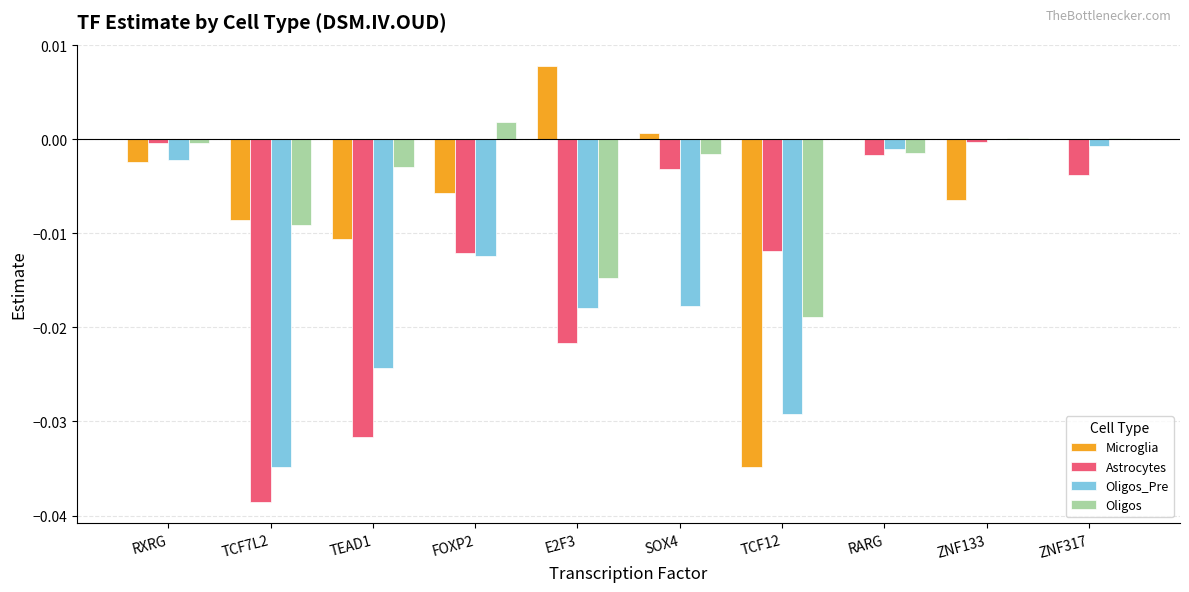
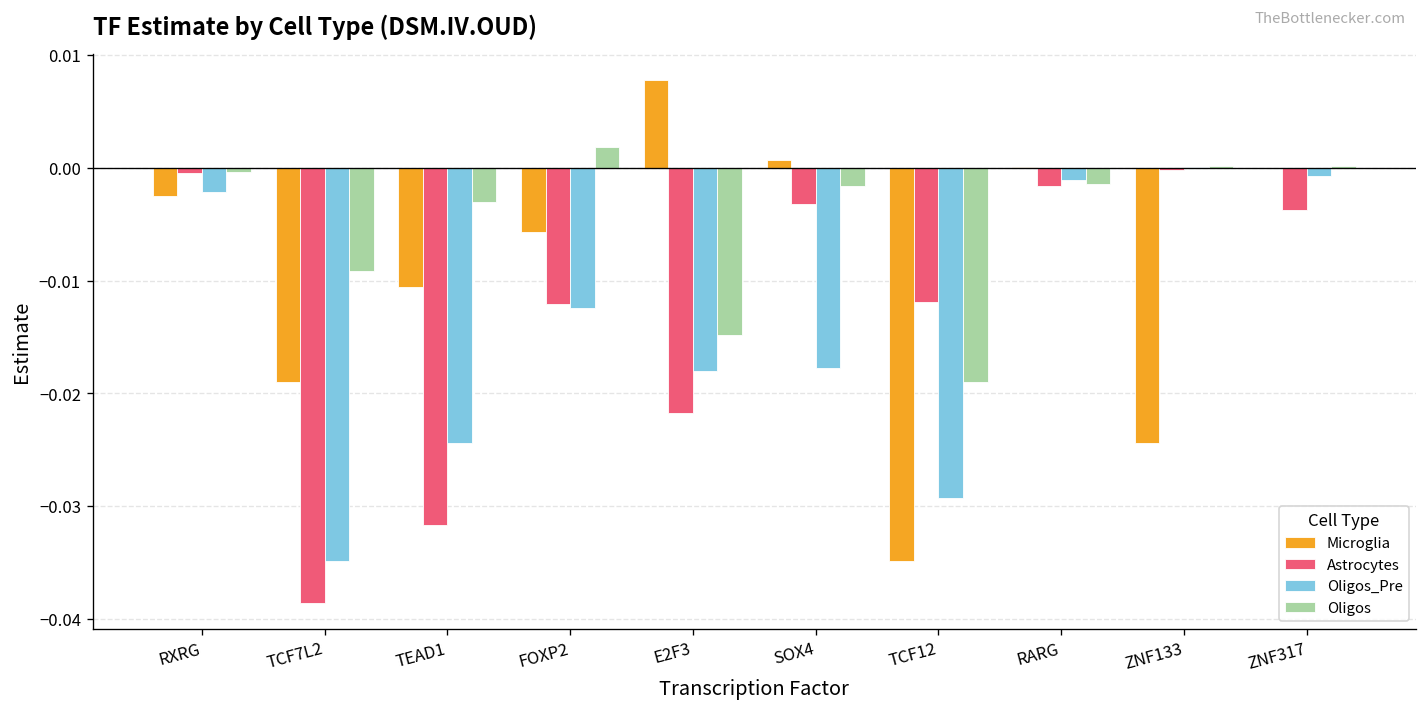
  {
    "Microglia": {
      "RXRG": -0.002,
-     "TCF7L2": -0.009,
+     "TCF7L2": -0.019,
      "TEAD1": -0.011,
      "FOXP2": -0.006,
      "E2F3": 0.008,
      "SOX4": 0.001,
      "TCF12": -0.035,
-     "ZNF133": -0.006
+     "ZNF133": -0.024
    },
    "Astrocytes": {
      "RXRG": 0.000,
      "TCF7L2": -0.039,
      "TEAD1": -0.032,
      "FOXP2": -0.012,
      "E2F3": -0.022,
      "SOX4": -0.003,
      "TCF12": -0.012,
      "RARG": -0.002,
      "ZNF317": -0.004
    },
    "Oligos_Pre": {
      "RXRG": -0.002,
      "TCF7L2": -0.035,
      "TEAD1": -0.024,
      "FOXP2": -0.012,
      "E2F3": -0.018,
      "SOX4": -0.018,
      "TCF12": -0.029,
      "RARG": -0.001,
      "ZNF317": -0.001
    },
    "Oligos": {
      "RXRG": 0.000,
      "TCF7L2": -0.009,
      "TEAD1": -0.003,
      "FOXP2": 0.002,
      "E2F3": -0.015,
      "SOX4": -0.002,
      "TCF12": -0.019,
      "RARG": -0.001
    }
  }
